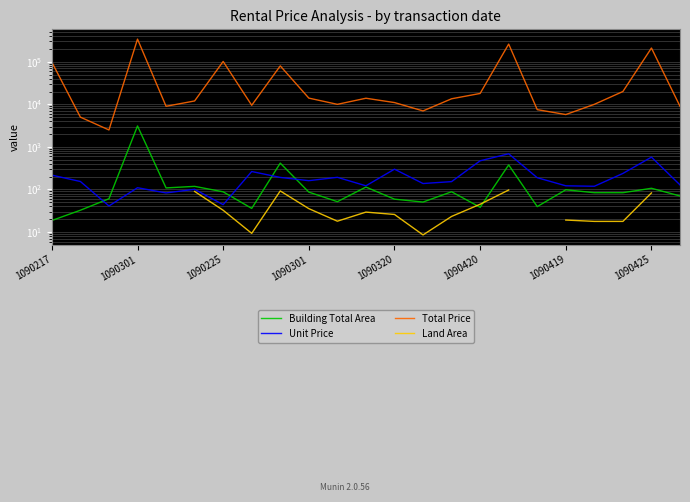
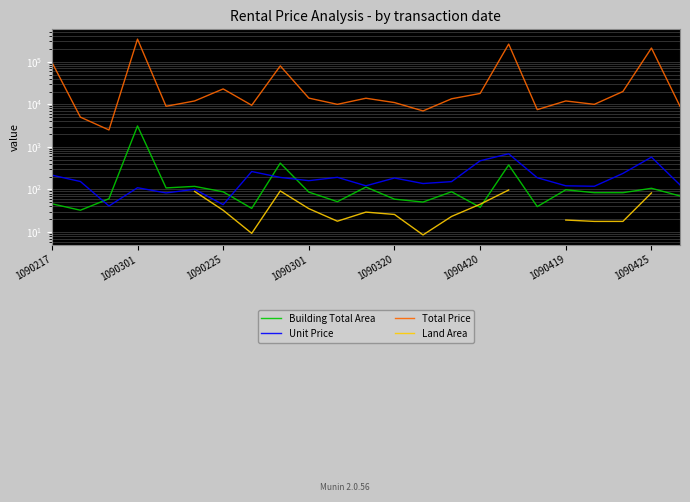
  {
    "Building Total Area": {
-     "1090217": 20,
+     "1090217": 50,
      "1090225": 90,
      "1090320": 60,
      "1090419": 100,
      "1090425": 110
    },
    "Unit Price": {
      "1090217": 200,
      "1090225": 40,
-     "1090320": 300,
+     "1090320": 200,
      "1090419": 120,
      "1090425": 600
    },
    "Total Price": {
      "1090217": 100000,
-     "1090225": 100000,
+     "1090225": 20000,
      "1090320": 11000,
-     "1090419": 6000,
+     "1090419": 12000,
      "1090425": 200000
    },
    "Land Area": {
      "1090217": 9,
      "1090225": 30,
      "1090320": 30,
      "1090420": 50,
      "1090419": 20,
      "1090425": 80
    }
  }
